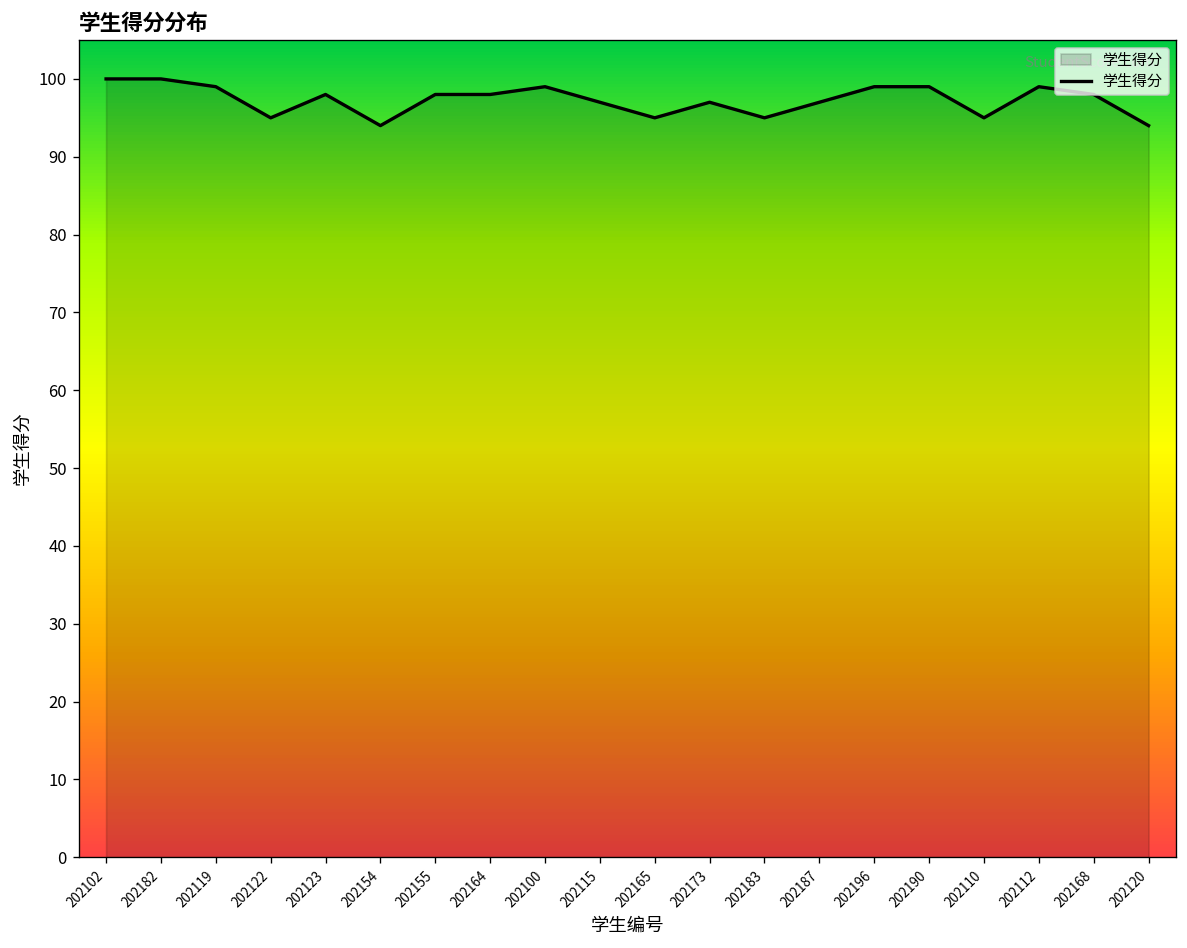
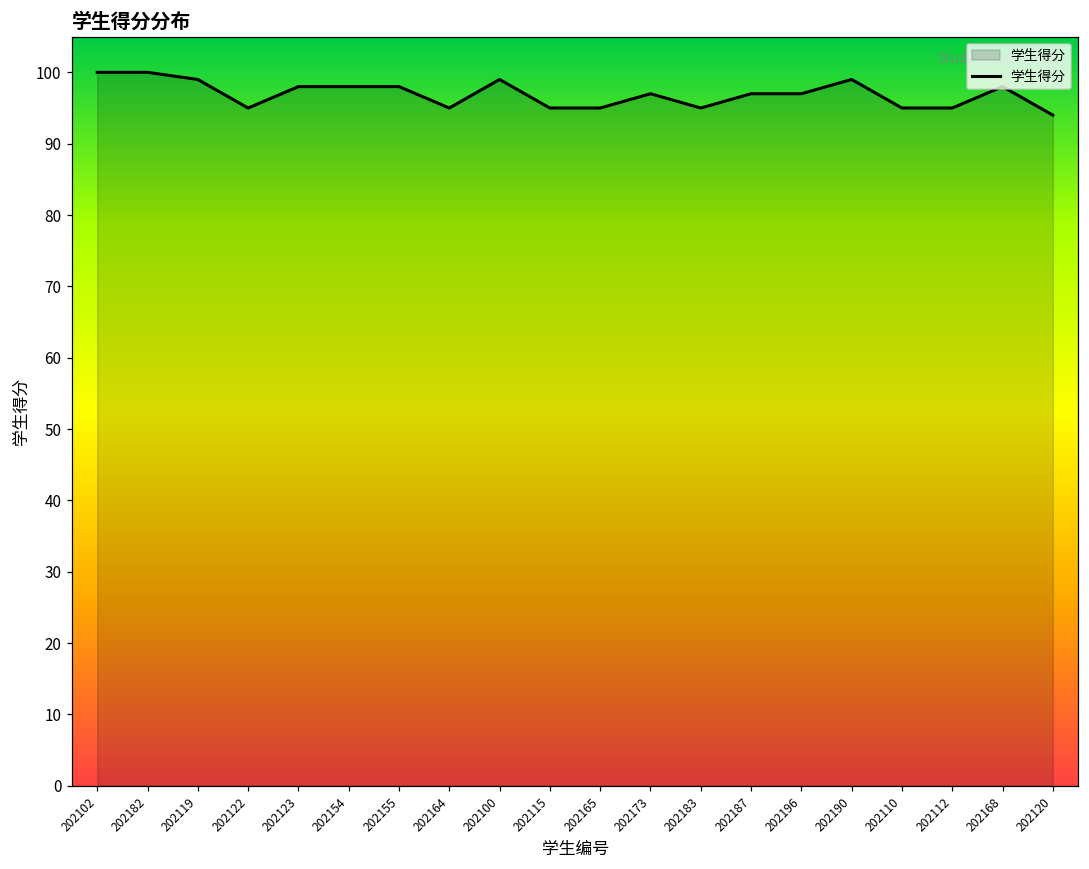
  {
    "202102": 100,
    "202182": 100,
    "202119": 99,
    "202122": 95,
    "202123": 98,
-   "202154": 94,
+   "202154": 98,
    "202155": 98,
-   "202164": 98,
+   "202164": 95,
    "202100": 99,
-   "202115": 97,
+   "202115": 95,
    "202165": 95,
    "202173": 97,
    "202183": 95,
    "202187": 97,
-   "202196": 99,
+   "202196": 97,
    "202190": 99,
    "202110": 95,
-   "202112": 99,
+   "202112": 95,
    "202120": 94
  }
